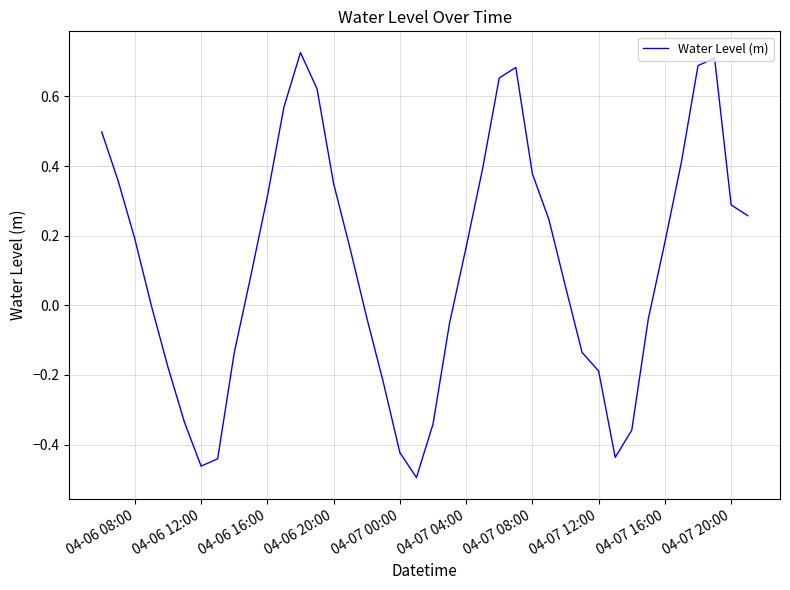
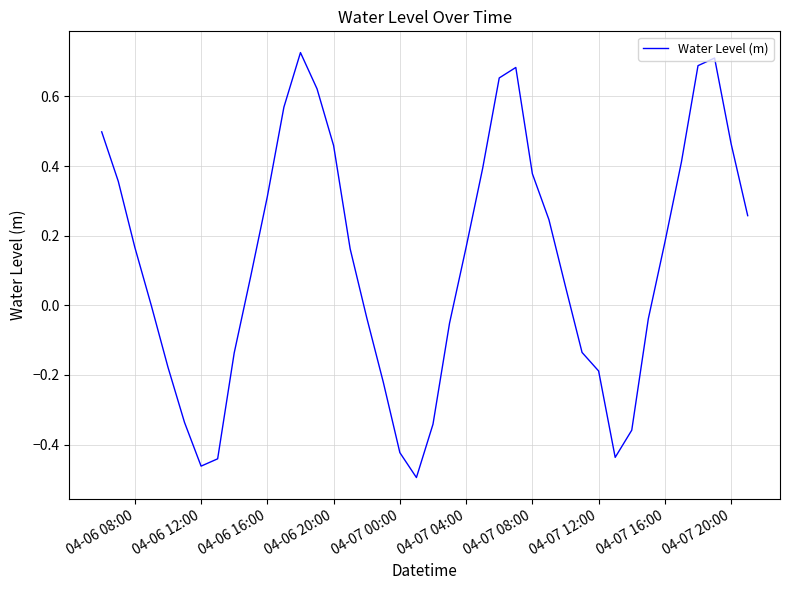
  {
-   "04-06 08:00": 0.19,
+   "04-06 08:00": 0.17,
    "04-06 12:00": -0.46,
    "04-06 16:00": 0.31,
-   "04-06 20:00": 0.35,
+   "04-06 20:00": 0.46,
    "04-07 00:00": -0.42,
    "04-07 04:00": 0.17,
    "04-07 08:00": 0.38,
    "04-07 12:00": -0.19,
    "04-07 16:00": 0.18,
-   "04-07 20:00": 0.29
+   "04-07 20:00": 0.46
  }
